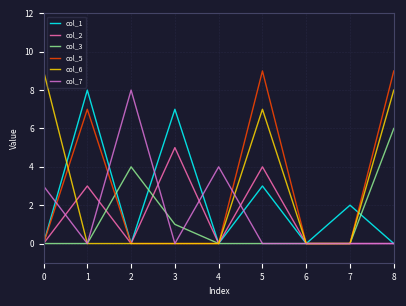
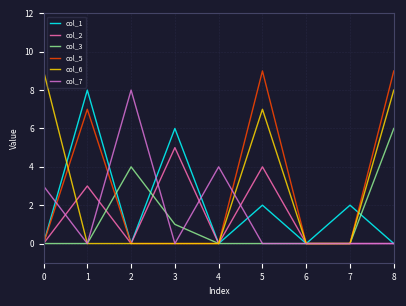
  {
    "col_1": {
      "1": 8,
-     "3": 7,
-     "5": 3,
+     "3": 6,
+     "5": 2,
      "7": 2
    },
    "col_3": {
      "2": 4,
      "3": 1,
      "8": 6
    },
    "col_5": {
      "1": 7,
      "5": 9,
      "8": 9
    },
    "col_6": {
      "0": 9,
      "5": 7,
      "8": 8
    }
  }
